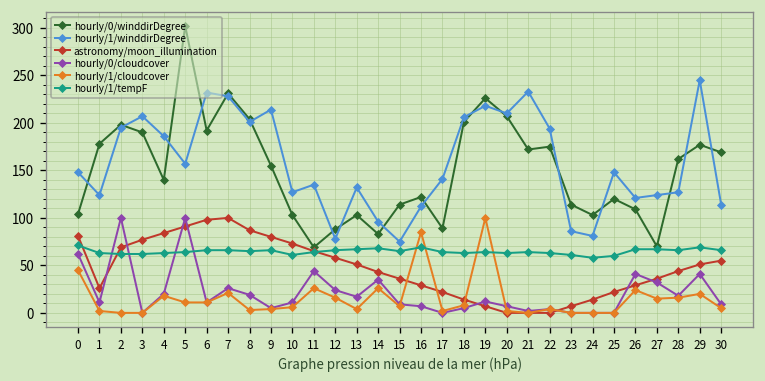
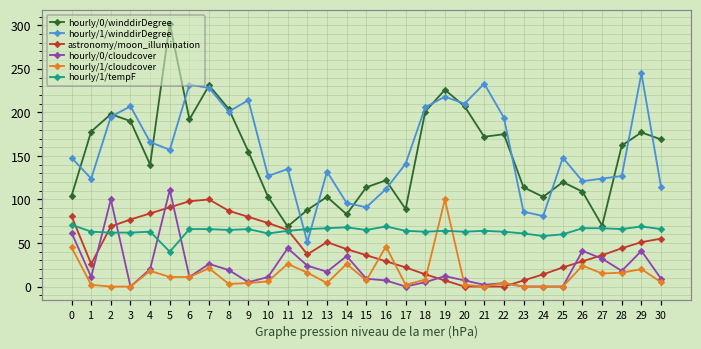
  {
    "hourly/0/winddirDegree": {
      "0": 100,
      "1": 180,
      "3": 190,
      "4": 140,
      "6": 190,
      "9": 160,
      "10": 100,
      "11": 70,
      "12": 90,
      "13": 100,
      "14": 80,
      "15": 110,
      "16": 120,
      "17": 90,
      "18": 200,
      "19": 230,
      "21": 170,
      "22": 180,
      "23": 110,
      "24": 100,
      "25": 120,
      "26": 110,
      "28": 160,
      "29": 180,
      "30": 170
    },
    "hourly/1/winddirDegree": {
      "0": 150,
      "1": 120,
      "3": 210,
-     "4": 190,
+     "4": 170,
      "5": 160,
      "9": 210,
      "10": 130,
      "11": 140,
-     "12": 80,
+     "12": 50,
      "13": 130,
      "14": 100,
-     "15": 80,
+     "15": 90,
      "16": 110,
      "17": 140,
      "18": 210,
      "19": 220,
      "21": 230,
      "22": 190,
      "23": 90,
      "24": 80,
      "25": 150,
      "26": 120,
      "27": 120,
      "28": 130,
      "29": 250,
      "30": 110
    },
    "astronomy/moon_illumination": {
      "0": 80,
      "1": 30,
      "2": 70,
      "3": 80,
      "4": 80,
      "5": 90,
      "6": 100,
      "7": 100,
      "8": 90,
      "9": 80,
      "10": 70,
-     "12": 60,
+     "12": 40,
      "13": 50,
      "14": 40,
      "15": 40,
      "16": 30,
      "17": 20,
      "18": 10,
      "19": 10,
      "22": 0,
      "23": 10,
      "24": 10,
      "25": 20,
      "26": 30,
      "27": 40,
      "28": 40,
      "29": 50,
      "30": 60
    },
    "hourly/0/cloudcover": {
      "0": 60,
      "1": 10,
      "2": 100,
-     "5": 100,
+     "5": 110,
      "7": 30,
      "8": 20,
      "10": 10,
      "11": 40,
      "12": 20,
      "13": 20,
      "14": 40,
      "16": 10,
      "19": 10,
      "20": 10,
      "26": 40,
      "27": 30,
      "29": 40,
      "30": 10
    },
    "hourly/1/cloudcover": {
      "0": 50,
      "1": 0,
      "2": 0,
      "5": 10,
      "7": 20,
      "8": 0,
      "10": 10,
      "11": 30,
      "12": 20,
      "13": 0,
      "14": 30,
-     "16": 90,
+     "16": 50,
      "19": 100,
      "26": 20,
      "27": 20,
      "29": 20,
      "30": 10
    },
    "hourly/1/tempF": {
      "0": 70,
      "1": 60,
      "2": 60,
      "3": 60,
      "4": 60,
-     "5": 60,
+     "5": 40,
      "6": 70,
      "7": 70,
      "8": 70,
      "9": 70,
      "10": 60,
      "12": 70,
      "13": 70,
      "14": 70,
      "15": 70,
      "16": 70,
      "17": 60,
      "18": 60,
      "19": 60,
      "20": 60,
      "21": 60,
      "22": 60,
      "23": 60,
      "24": 60,
      "25": 60,
      "26": 70,
      "28": 70,
      "29": 70,
      "30": 70
    }
  }
